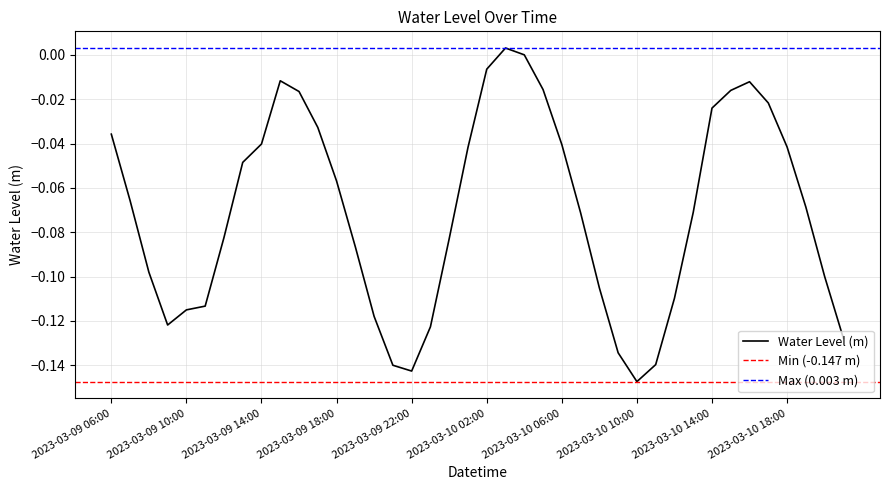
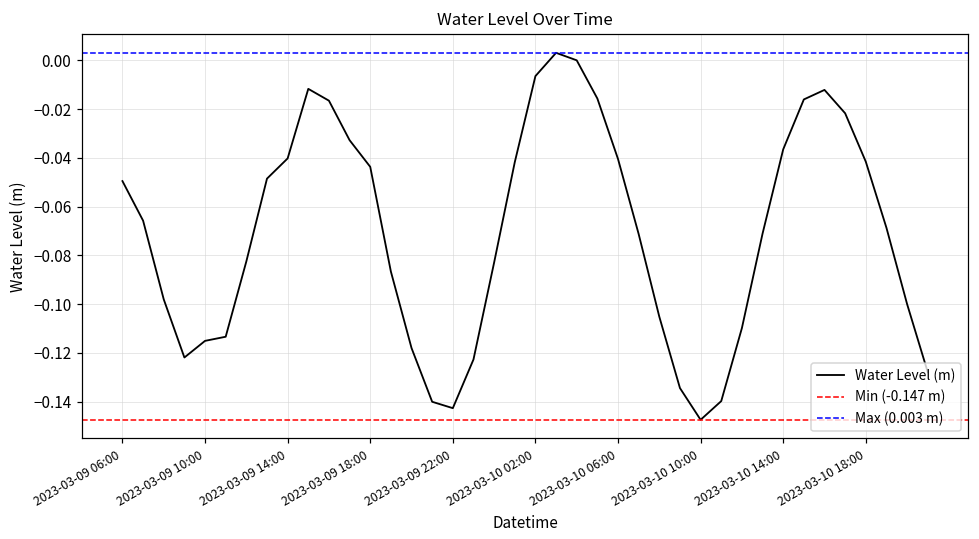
  {
-   "2023-03-09 06:00": -0.036,
+   "2023-03-09 06:00": -0.050,
    "2023-03-09 10:00": -0.115,
    "2023-03-09 14:00": -0.040,
-   "2023-03-09 18:00": -0.057,
+   "2023-03-09 18:00": -0.044,
    "2023-03-09 22:00": -0.143,
    "2023-03-10 02:00": -0.006,
    "2023-03-10 06:00": -0.040,
    "2023-03-10 10:00": -0.147,
-   "2023-03-10 14:00": -0.024,
+   "2023-03-10 14:00": -0.037,
    "2023-03-10 18:00": -0.042
  }
